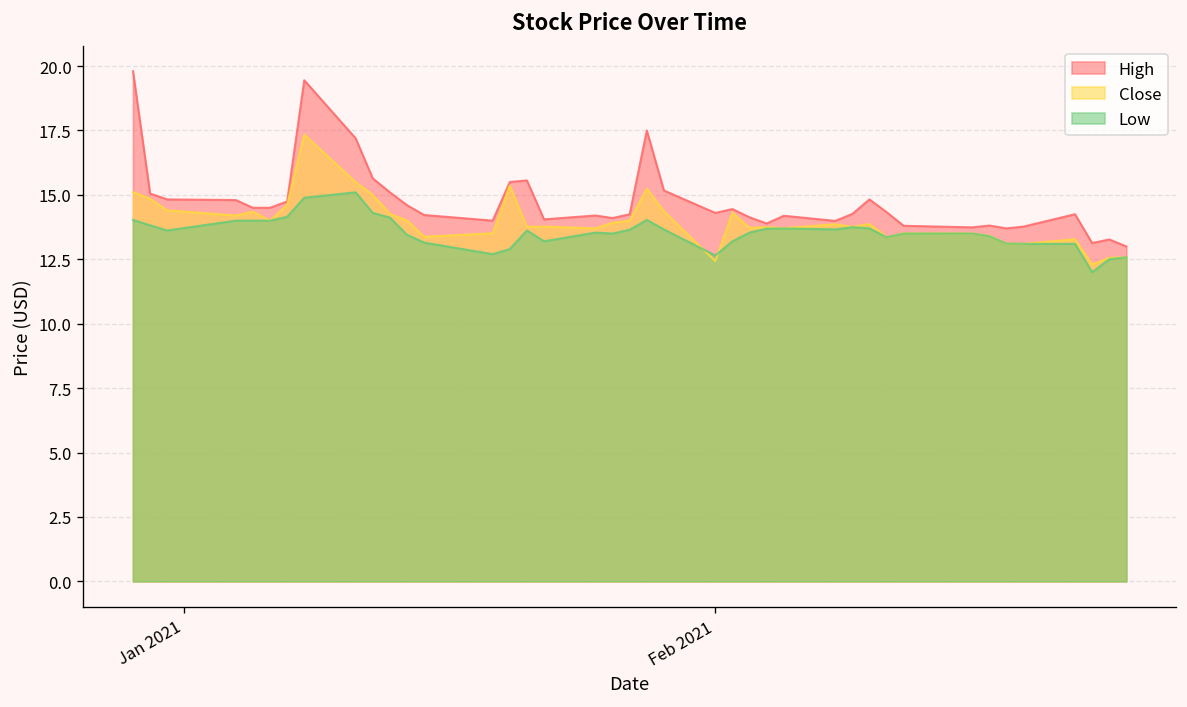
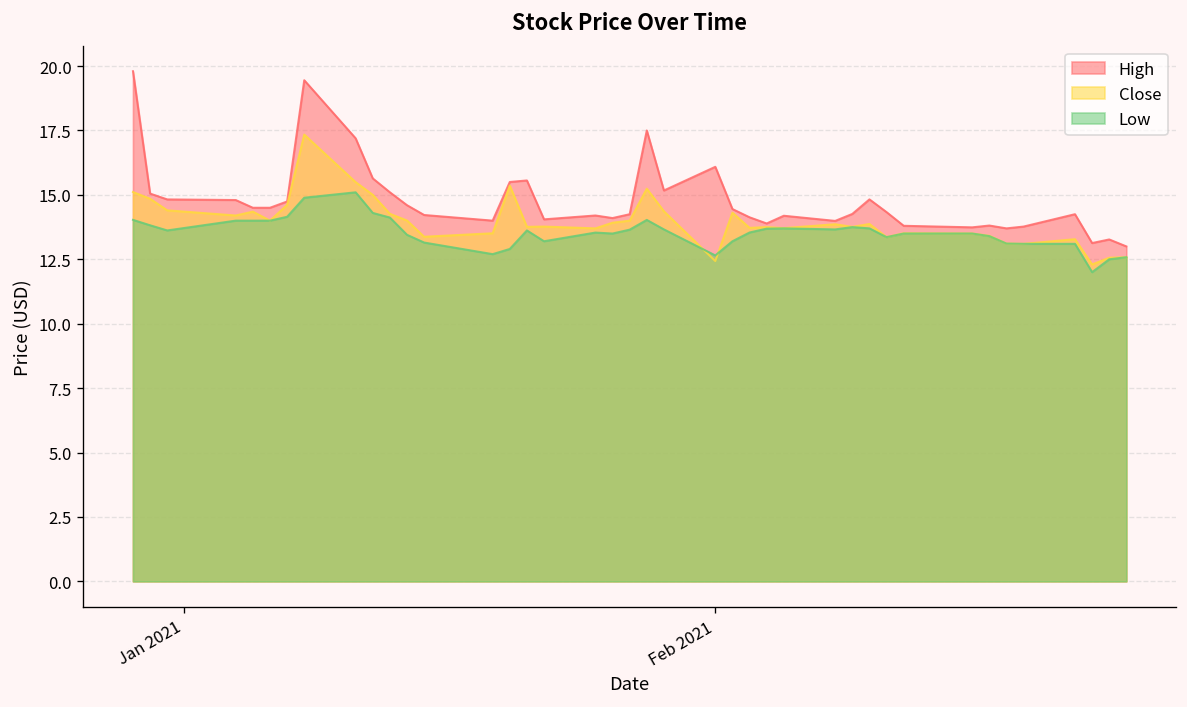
  {
    "High": {
-     "Feb 2021": 14.3
+     "Feb 2021": 16.1
    },
    "Close": {
      "Feb 2021": 12.4
    },
    "Low": {
      "Feb 2021": 12.6
    }
  }
